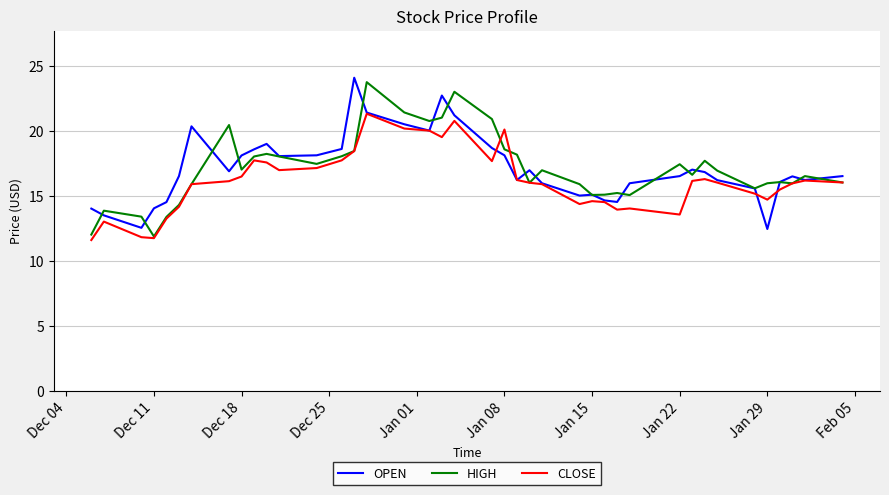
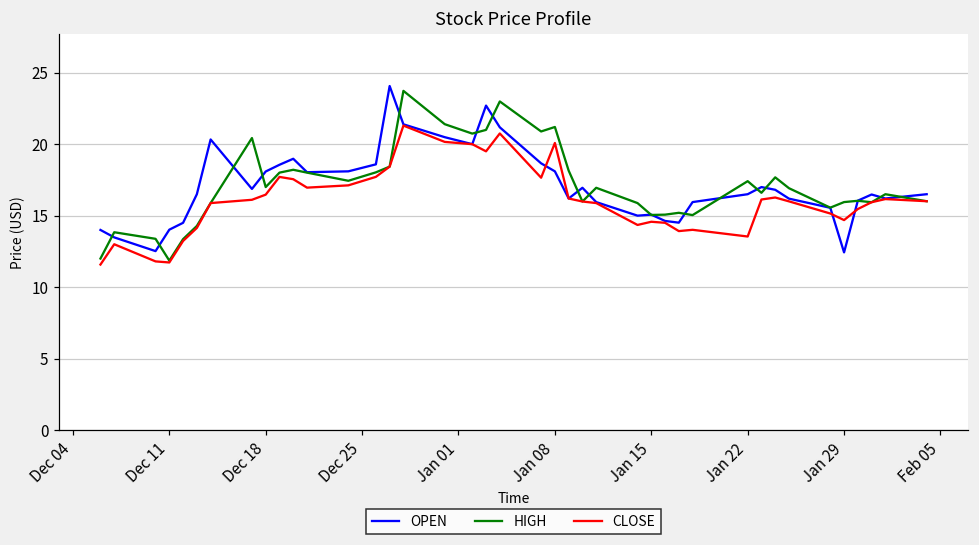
  {
    "OPEN": {
      "Dec 11": 14.0,
      "Dec 18": 18.1,
      "Jan 08": 18.1,
      "Jan 22": 16.5,
      "Jan 29": 12.4
    },
    "HIGH": {
      "Dec 18": 17.0,
-     "Jan 08": 18.6,
+     "Jan 08": 21.2,
      "Jan 22": 17.4,
      "Jan 29": 15.9
    },
    "CLOSE": {
      "Dec 18": 16.5,
      "Jan 08": 20.1,
      "Jan 15": 14.6,
      "Jan 22": 13.5,
      "Jan 29": 14.7
    }
  }
